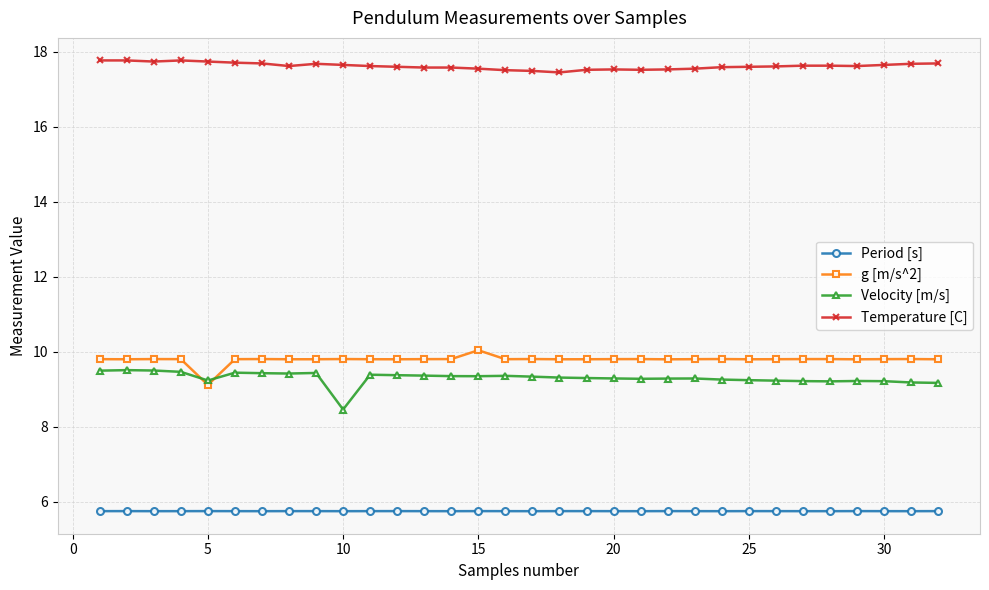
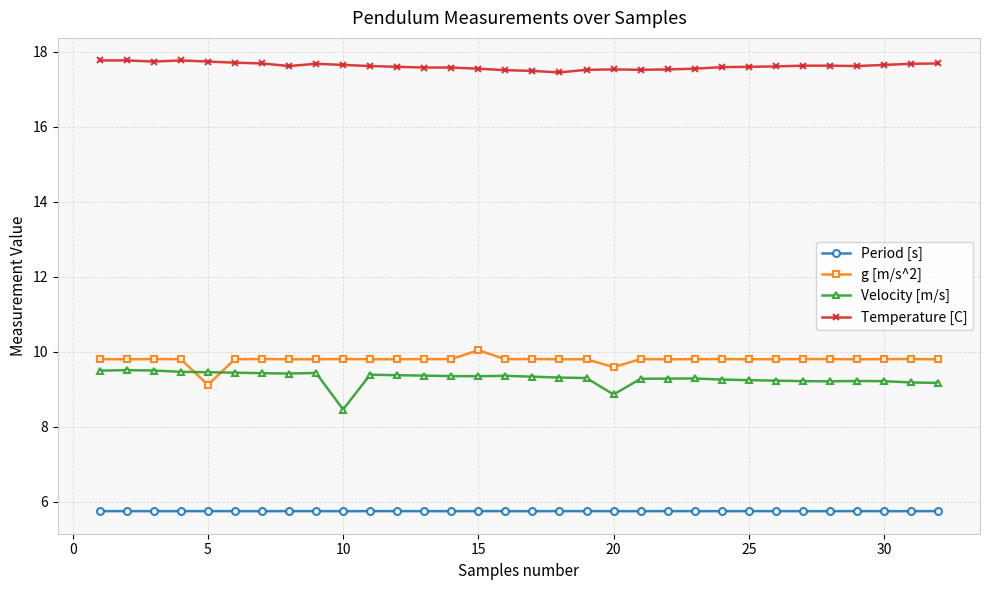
  {
    "Period [s]": {
      "5": 5.7,
      "10": 5.7,
      "15": 5.7,
      "20": 5.7,
      "25": 5.7,
      "30": 5.7
    },
    "g [m/s^2]": {
      "5": 9.1,
      "10": 9.8,
      "15": 10.0,
-     "20": 9.8,
+     "20": 9.6,
      "25": 9.8,
      "30": 9.8
    },
    "Velocity [m/s]": {
-     "5": 9.2,
+     "5": 9.5,
      "10": 8.5,
      "15": 9.3,
-     "20": 9.3,
+     "20": 8.9,
      "25": 9.2,
      "30": 9.2
    },
    "Temperature [C]": {
      "5": 17.7,
      "10": 17.7,
      "15": 17.6,
      "20": 17.5,
      "25": 17.6,
      "30": 17.7
    }
  }
